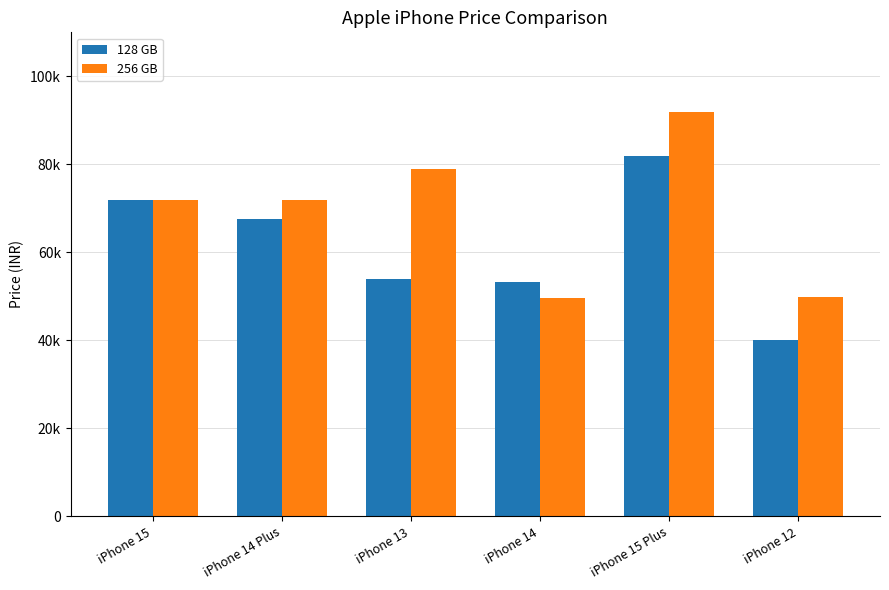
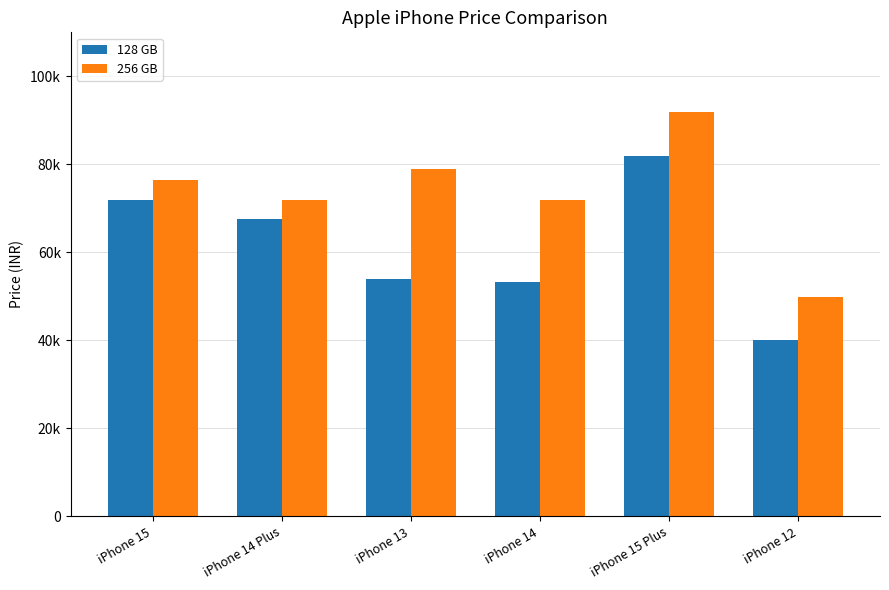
  {
    "128 GB": {
      "iPhone 15": 72000,
      "iPhone 14 Plus": 68000,
      "iPhone 13": 54000,
      "iPhone 14": 53000,
      "iPhone 15 Plus": 82000,
      "iPhone 12": 40000
    },
    "256 GB": {
-     "iPhone 15": 72000,
+     "iPhone 15": 76000,
      "iPhone 14 Plus": 72000,
      "iPhone 13": 79000,
-     "iPhone 14": 50000,
+     "iPhone 14": 72000,
      "iPhone 15 Plus": 92000,
      "iPhone 12": 50000
    }
  }
